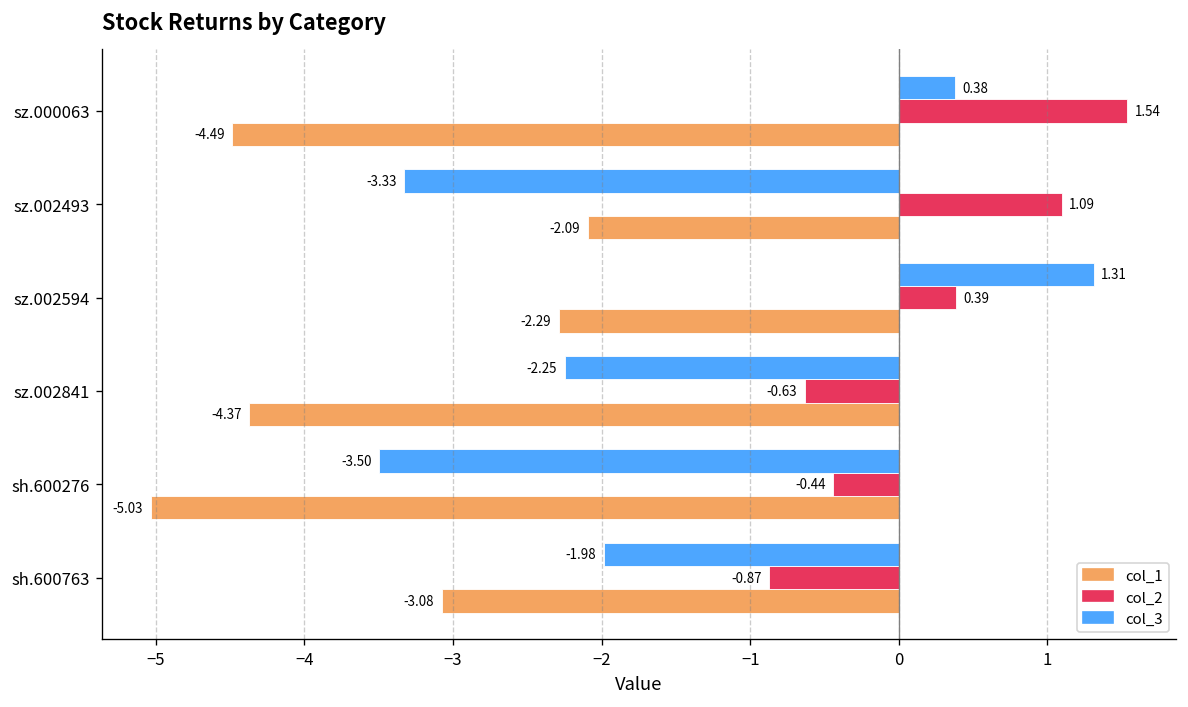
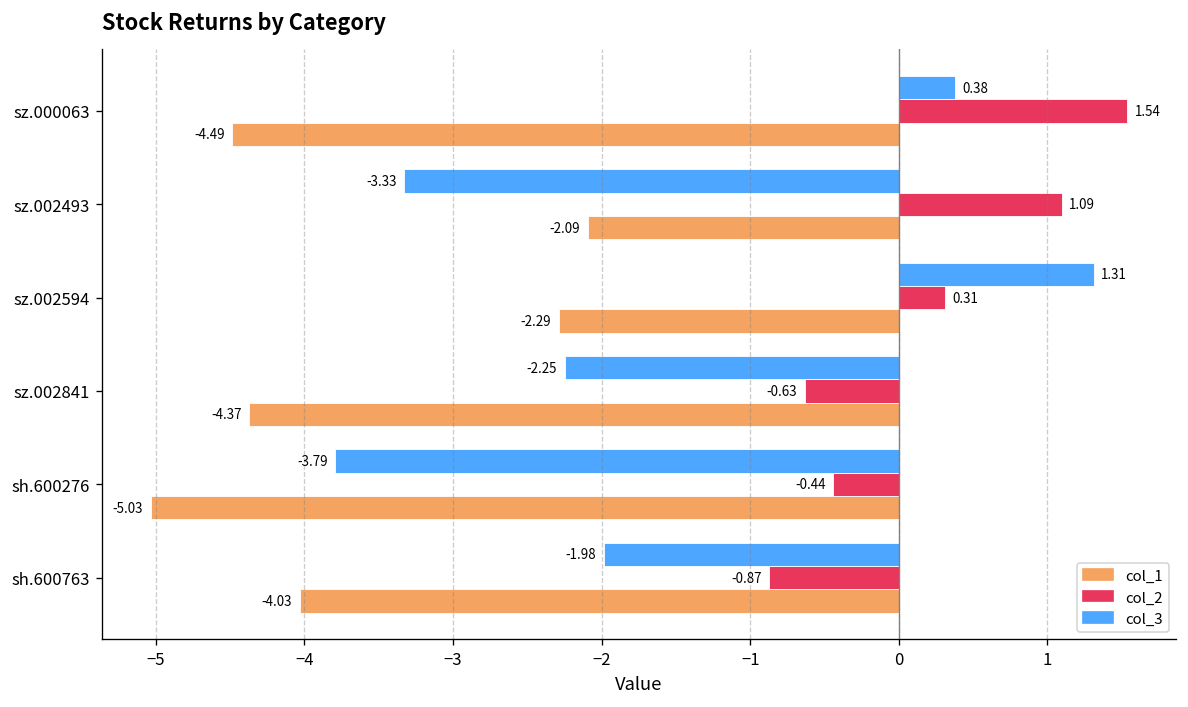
  {
    "col_1": {
      "sz.000063": -4.49,
      "sz.002493": -2.09,
      "sz.002594": -2.29,
      "sz.002841": -4.37,
      "sh.600276": -5.03,
-     "sh.600763": -3.08
+     "sh.600763": -4.03
    },
    "col_2": {
      "sz.000063": 1.54,
      "sz.002493": 1.09,
-     "sz.002594": 0.39,
+     "sz.002594": 0.31,
      "sz.002841": -0.63,
      "sh.600276": -0.44,
      "sh.600763": -0.87
    },
    "col_3": {
      "sz.000063": 0.38,
      "sz.002493": -3.33,
      "sz.002594": 1.31,
      "sz.002841": -2.25,
-     "sh.600276": -3.50,
+     "sh.600276": -3.79,
      "sh.600763": -1.98
    }
  }
